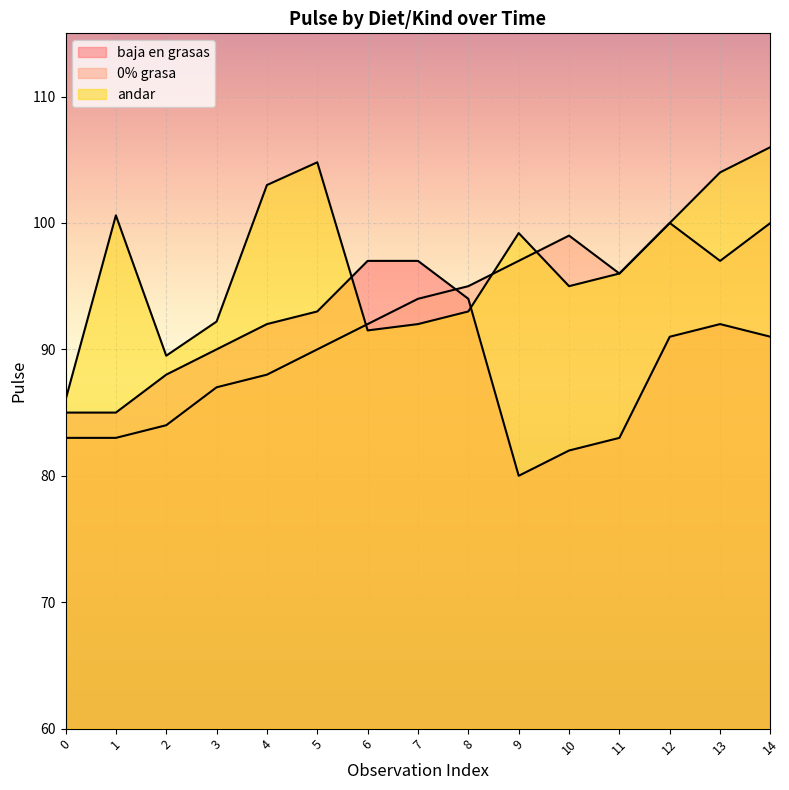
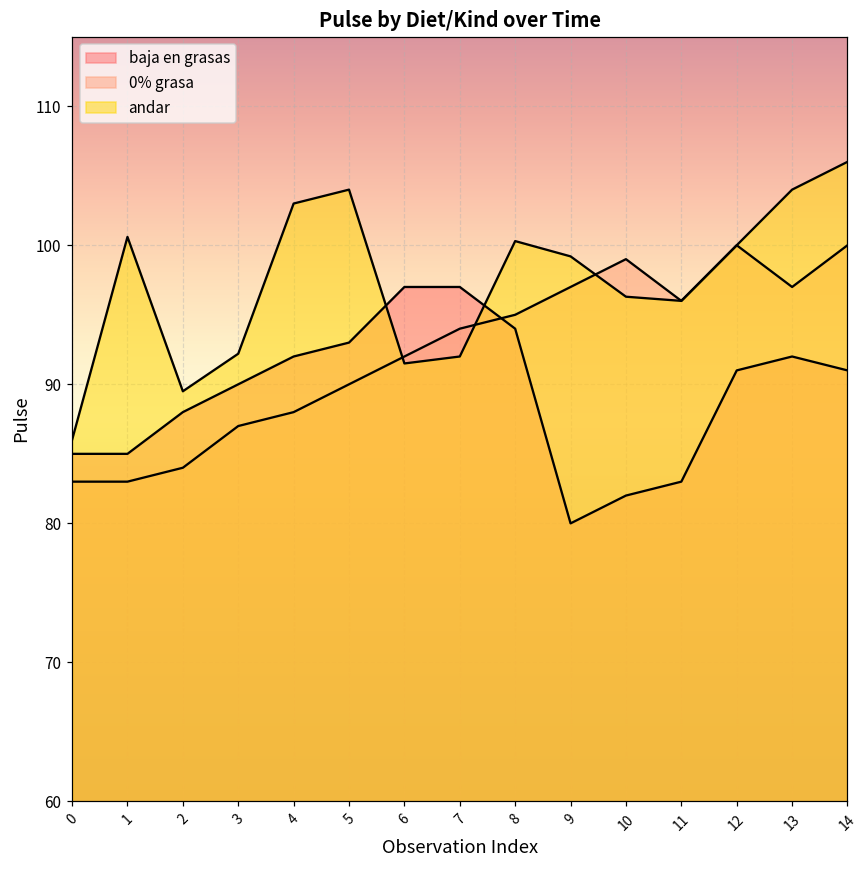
  {
    "andar": {
      "0": 86.0,
      "1": 100.6,
      "2": 89.5,
      "3": 92.2,
      "4": 103.0,
-     "5": 104.8,
+     "5": 104.0,
      "6": 91.5,
      "7": 92.0,
-     "8": 93.0,
+     "8": 100.3,
      "9": 99.2,
-     "10": 95.0,
+     "10": 96.3,
      "13": 104.0,
      "14": 106.0
    }
  }
